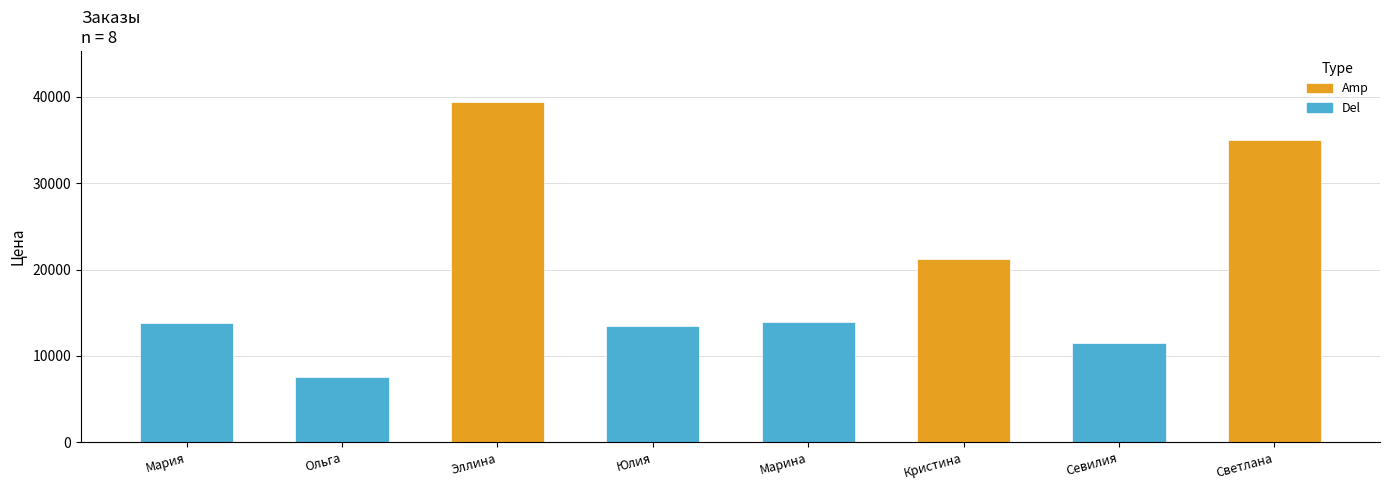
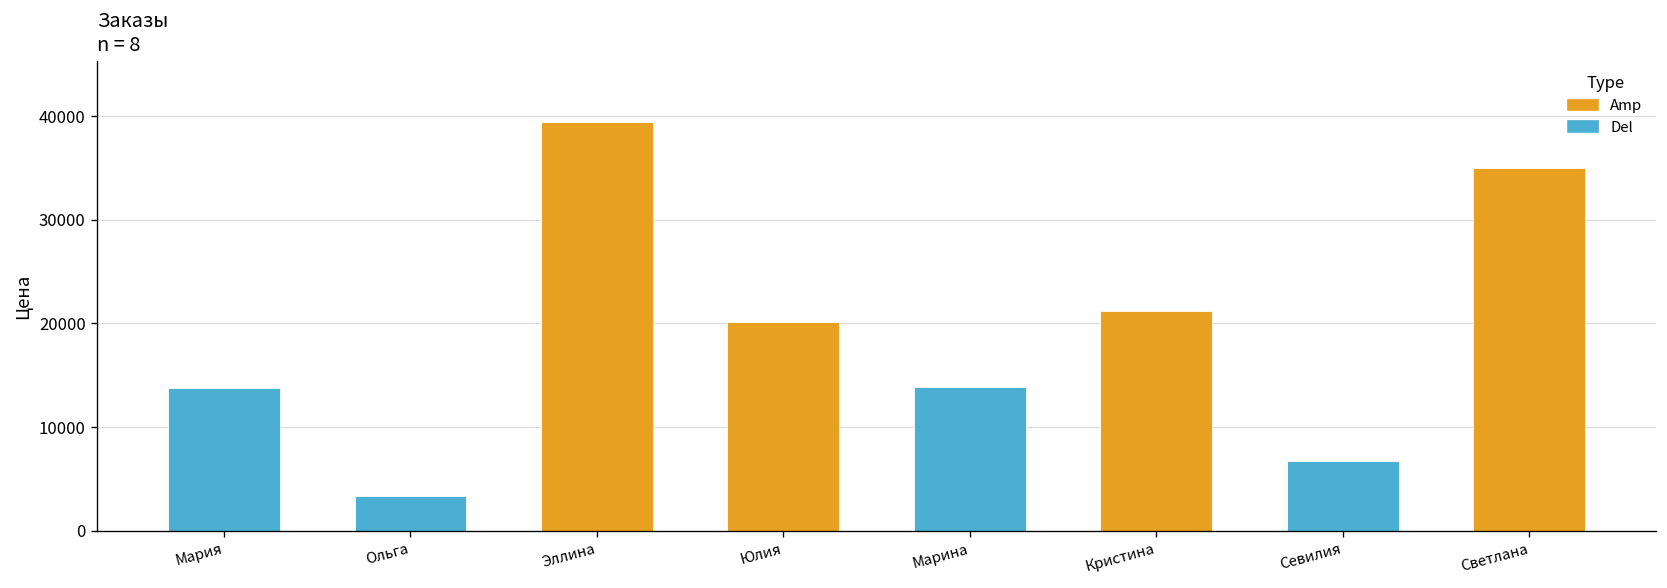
  {
    "Мария": 14000,
-   "Ольга": 8000,
+   "Ольга": 3000,
    "Эллина": 39000,
-   "Юлия": 14000,
+   "Юлия": 20000,
    "Марина": 14000,
    "Кристина": 21000,
-   "Севилия": 11000,
+   "Севилия": 7000,
    "Светлана": 35000
  }
